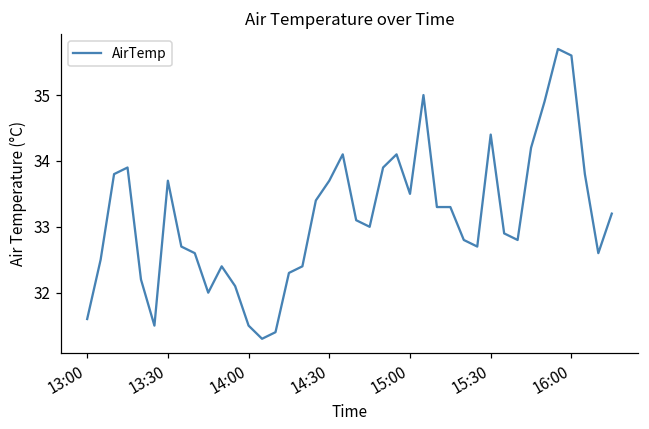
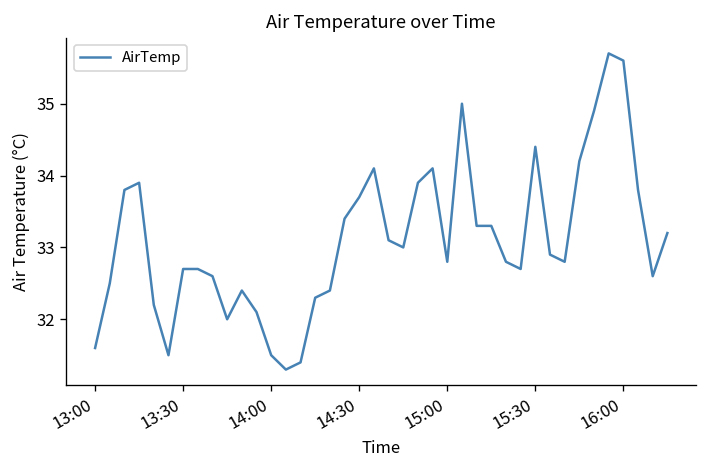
  {
    "13:00": 31.6,
-   "13:30": 33.7,
+   "13:30": 32.7,
    "14:00": 31.5,
    "14:30": 33.7,
-   "15:00": 33.5,
+   "15:00": 32.8,
    "15:30": 34.4,
    "16:00": 35.6
  }
